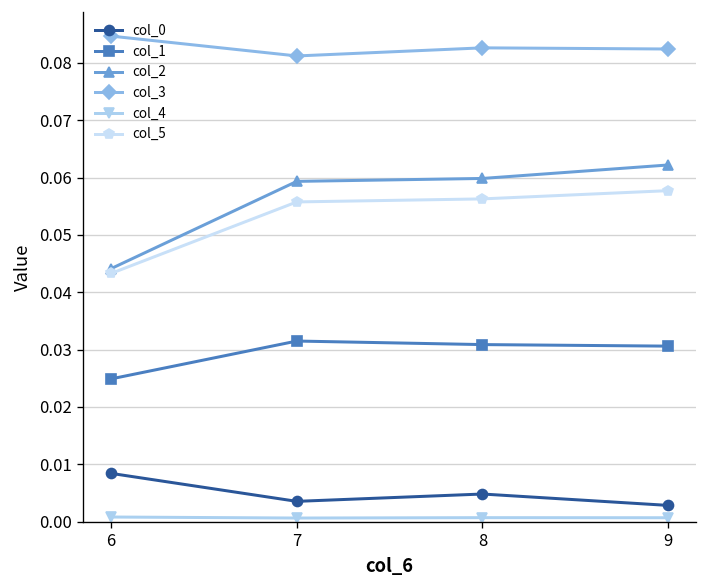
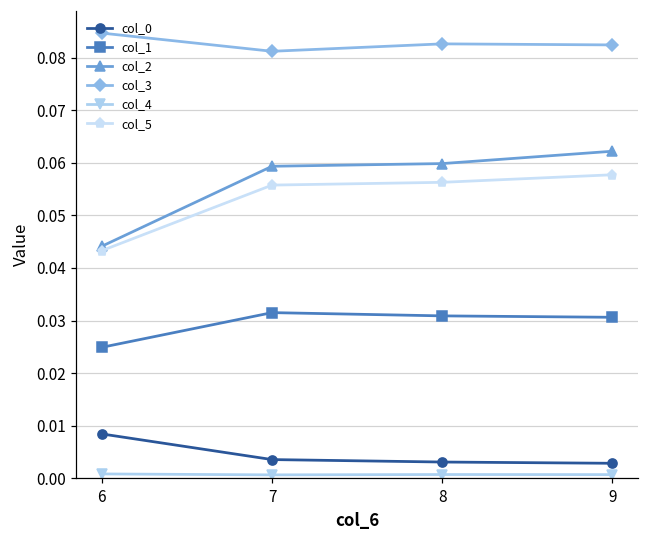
  {
    "col_0": {
      "6": 0.008,
      "7": 0.004,
-     "8": 0.005,
+     "8": 0.003,
      "9": 0.003
    }
  }
